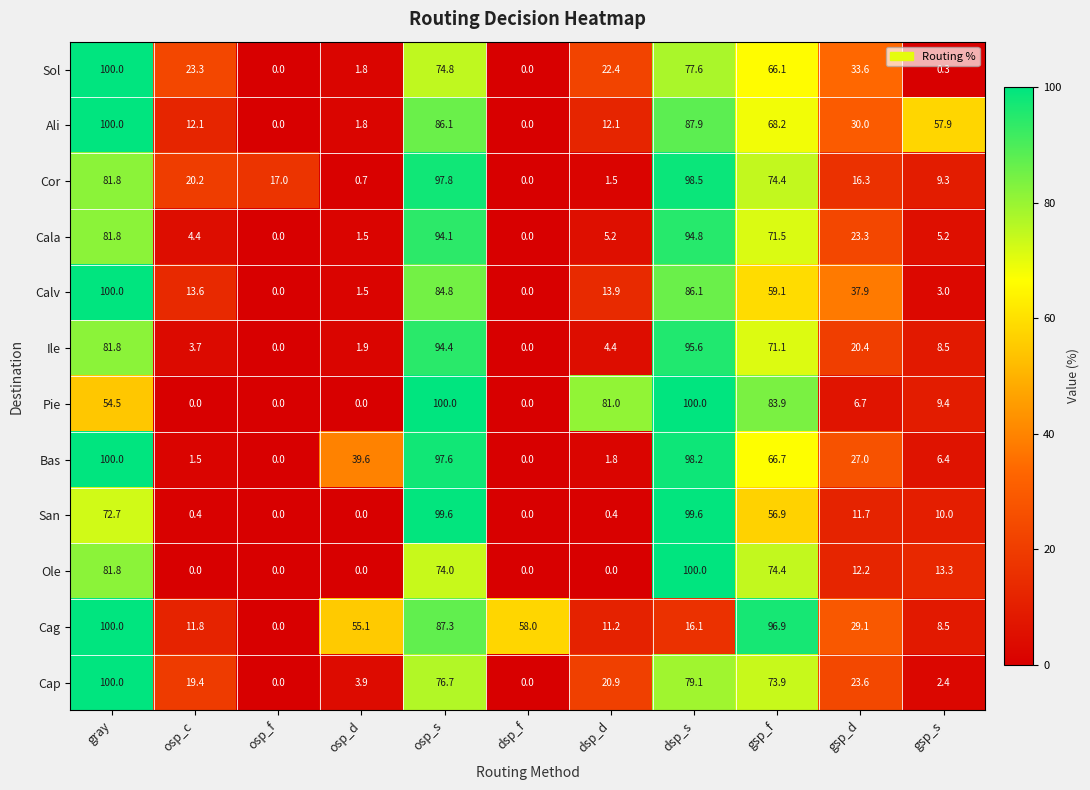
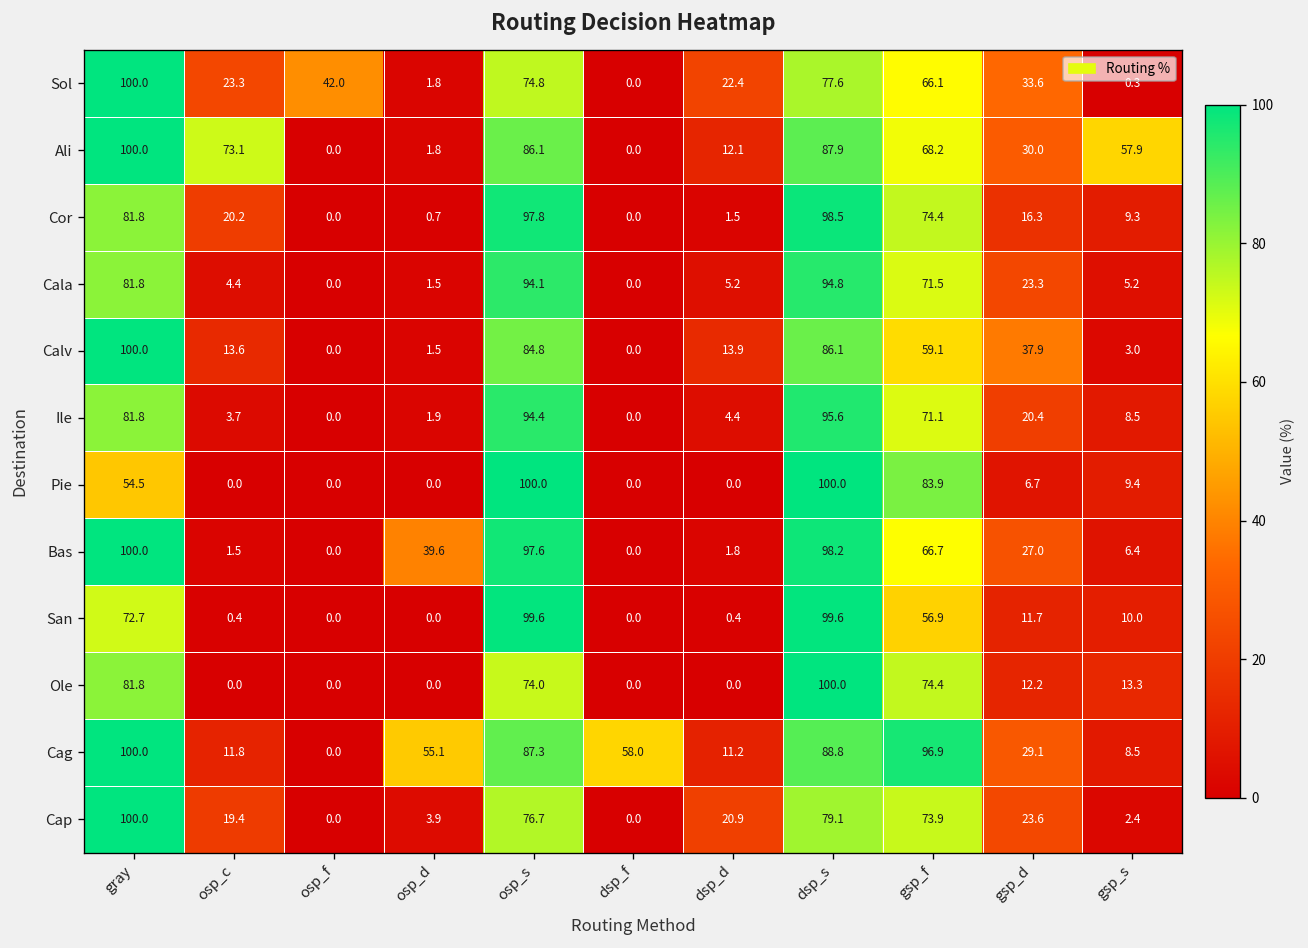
  {
    "Sol": {
      "gray": 100.0,
      "osp_c": 23.3,
-     "osp_f": 0.0,
+     "osp_f": 42.0,
      "osp_d": 1.8,
      "osp_s": 74.8,
      "dsp_f": 0.0,
      "dsp_d": 22.4,
      "dsp_s": 77.6,
      "gsp_f": 66.1,
      "gsp_d": 33.6
    },
    "Ali": {
      "gray": 100.0,
-     "osp_c": 12.1,
+     "osp_c": 73.1,
      "osp_f": 0.0,
      "osp_d": 1.8,
      "osp_s": 86.1,
      "dsp_f": 0.0,
      "dsp_d": 12.1,
      "dsp_s": 87.9,
      "gsp_f": 68.2,
      "gsp_d": 30.0,
      "gsp_s": 57.9
    },
    "Cor": {
      "gray": 81.8,
      "osp_c": 20.2,
-     "osp_f": 17.0,
+     "osp_f": 0.0,
      "osp_d": 0.7,
      "osp_s": 97.8,
      "dsp_f": 0.0,
      "dsp_d": 1.5,
      "dsp_s": 98.5,
      "gsp_f": 74.4,
      "gsp_d": 16.3,
      "gsp_s": 9.3
    },
    "Cala": {
      "gray": 81.8,
      "osp_c": 4.4,
      "osp_f": 0.0,
      "osp_d": 1.5,
      "osp_s": 94.1,
      "dsp_f": 0.0,
      "dsp_d": 5.2,
      "dsp_s": 94.8,
      "gsp_f": 71.5,
      "gsp_d": 23.3,
      "gsp_s": 5.2
    },
    "Calv": {
      "gray": 100.0,
      "osp_c": 13.6,
      "osp_f": 0.0,
      "osp_d": 1.5,
      "osp_s": 84.8,
      "dsp_f": 0.0,
      "dsp_d": 13.9,
      "dsp_s": 86.1,
      "gsp_f": 59.1,
      "gsp_d": 37.9,
      "gsp_s": 3.0
    },
    "Ile": {
      "gray": 81.8,
      "osp_c": 3.7,
      "osp_f": 0.0,
      "osp_d": 1.9,
      "osp_s": 94.4,
      "dsp_f": 0.0,
      "dsp_d": 4.4,
      "dsp_s": 95.6,
      "gsp_f": 71.1,
      "gsp_d": 20.4,
      "gsp_s": 8.5
    },
    "Pie": {
      "gray": 54.5,
      "osp_c": 0.0,
      "osp_f": 0.0,
      "osp_d": 0.0,
      "osp_s": 100.0,
      "dsp_f": 0.0,
-     "dsp_d": 81.0,
+     "dsp_d": 0.0,
      "dsp_s": 100.0,
      "gsp_f": 83.9,
      "gsp_d": 6.7,
      "gsp_s": 9.4
    },
    "Bas": {
      "gray": 100.0,
      "osp_c": 1.5,
      "osp_f": 0.0,
      "osp_d": 39.6,
      "osp_s": 97.6,
      "dsp_f": 0.0,
      "dsp_d": 1.8,
      "dsp_s": 98.2,
      "gsp_f": 66.7,
      "gsp_d": 27.0,
      "gsp_s": 6.4
    },
    "San": {
      "gray": 72.7,
      "osp_c": 0.4,
      "osp_f": 0.0,
      "osp_d": 0.0,
      "osp_s": 99.6,
      "dsp_f": 0.0,
      "dsp_d": 0.4,
      "dsp_s": 99.6,
      "gsp_f": 56.9,
      "gsp_d": 11.7,
      "gsp_s": 10.0
    },
    "Ole": {
      "gray": 81.8,
      "osp_c": 0.0,
      "osp_f": 0.0,
      "osp_d": 0.0,
      "osp_s": 74.0,
      "dsp_f": 0.0,
      "dsp_d": 0.0,
      "dsp_s": 100.0,
      "gsp_f": 74.4,
      "gsp_d": 12.2,
      "gsp_s": 13.3
    },
    "Cag": {
      "gray": 100.0,
      "osp_c": 11.8,
      "osp_f": 0.0,
      "osp_d": 55.1,
      "osp_s": 87.3,
      "dsp_f": 58.0,
      "dsp_d": 11.2,
-     "dsp_s": 16.1,
+     "dsp_s": 88.8,
      "gsp_f": 96.9,
      "gsp_d": 29.1,
      "gsp_s": 8.5
    },
    "Cap": {
      "gray": 100.0,
      "osp_c": 19.4,
      "osp_f": 0.0,
      "osp_d": 3.9,
      "osp_s": 76.7,
      "dsp_f": 0.0,
      "dsp_d": 20.9,
      "dsp_s": 79.1,
      "gsp_f": 73.9,
      "gsp_d": 23.6,
      "gsp_s": 2.4
    }
  }
